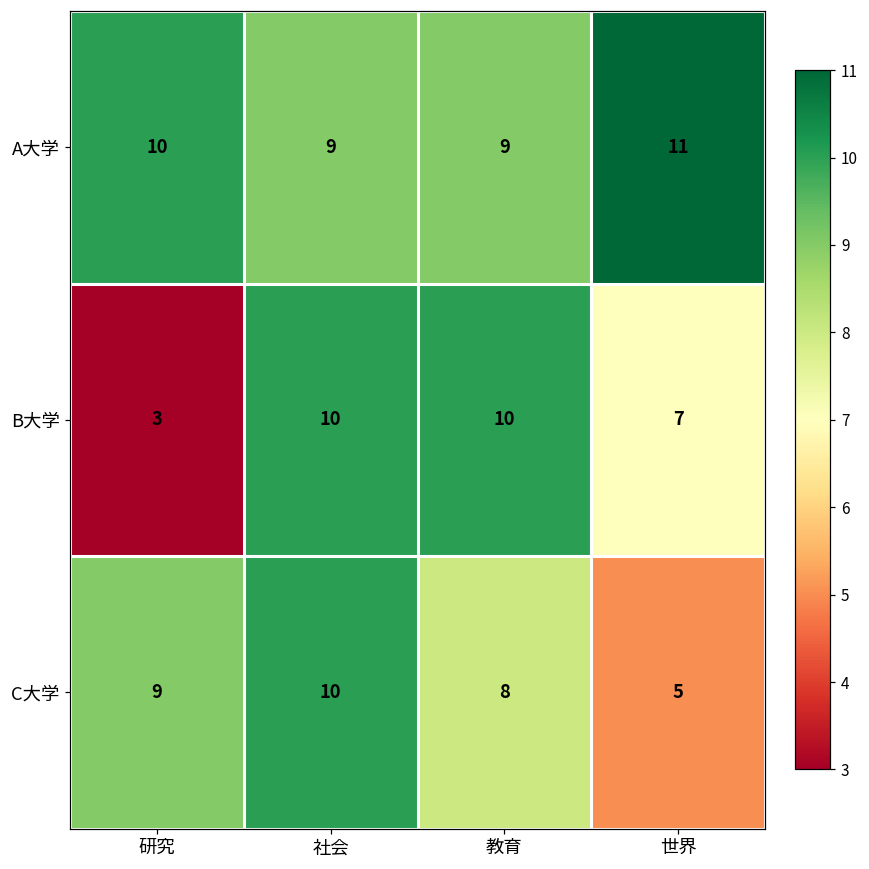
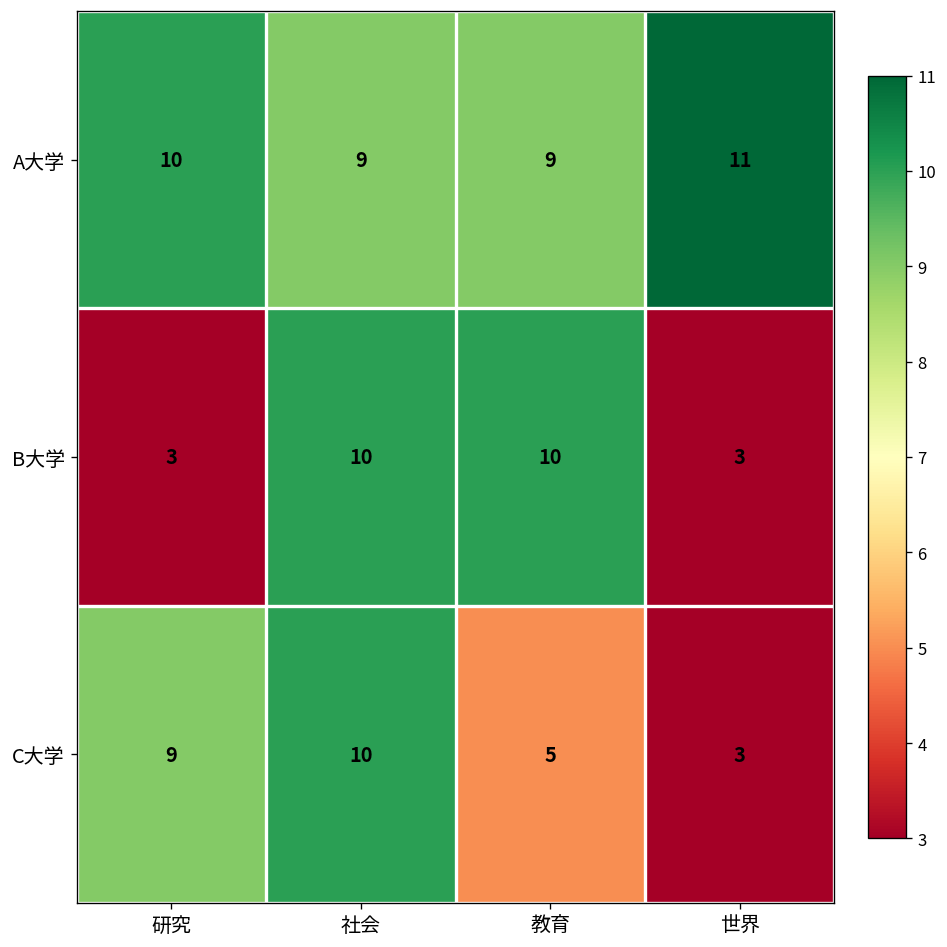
  {
    "A大学": {
      "研究": 10,
      "社会": 9,
      "教育": 9,
      "世界": 11
    },
    "B大学": {
      "研究": 3,
      "社会": 10,
      "教育": 10,
-     "世界": 7
+     "世界": 3
    },
    "C大学": {
      "研究": 9,
      "社会": 10,
-     "教育": 8,
-     "世界": 5
+     "教育": 5,
+     "世界": 3
    }
  }
